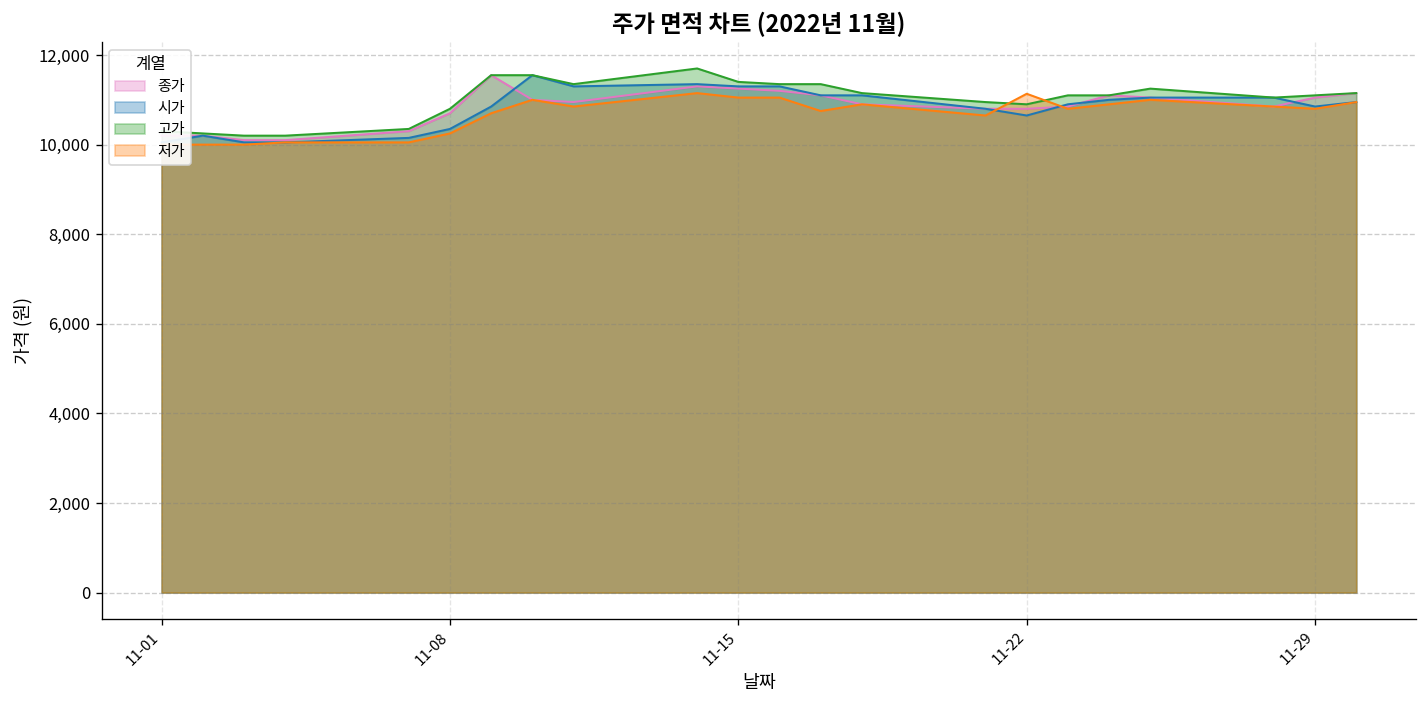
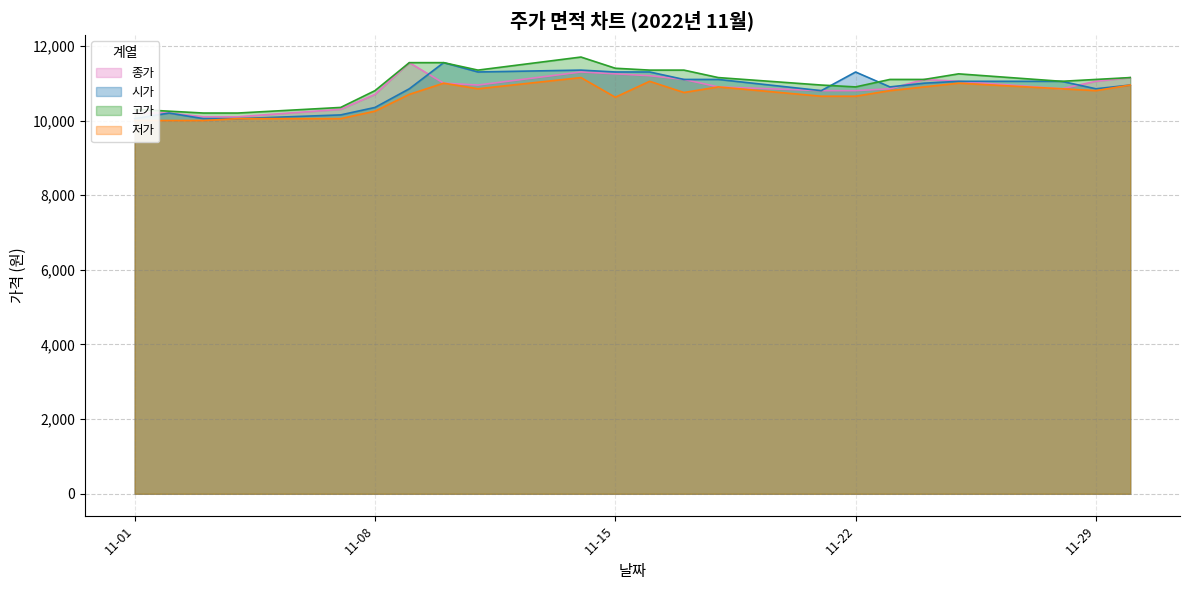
  {
    "종가": {
      "11-08": "10,700",
      "11-22": "10,800"
    },
    "시가": {
      "11-08": "10,400",
-     "11-22": "10,700"
+     "11-22": "11,300"
    },
    "고가": {
      "11-08": "10,800",
      "11-15": "11,400",
      "11-22": "10,900"
    },
    "저가": {
      "11-08": "10,300",
-     "11-15": "11,100",
-     "11-22": "11,100"
+     "11-15": "10,600",
+     "11-22": "10,700"
    }
  }
